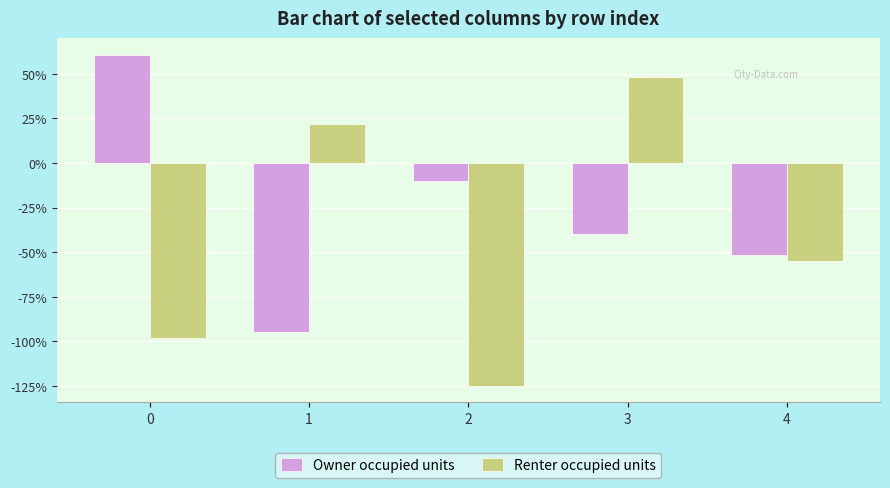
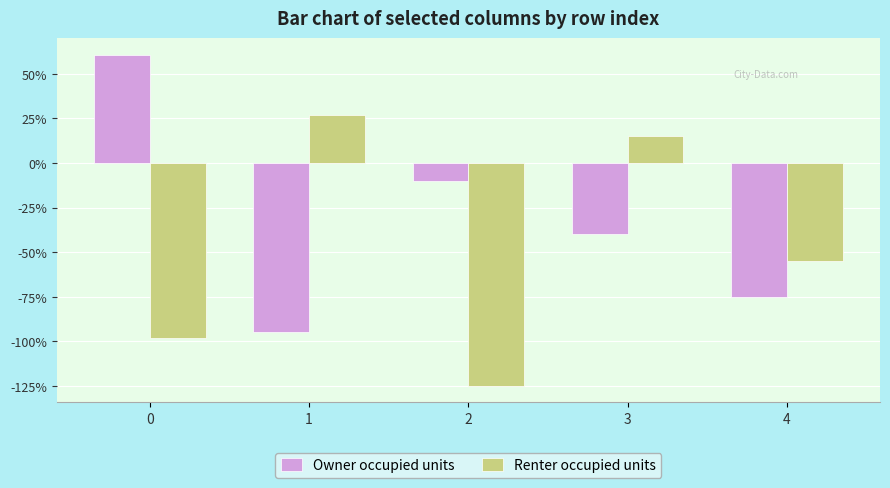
  {
    "Owner occupied units": {
      "0": "61%",
      "1": "-95%",
      "2": "-10%",
      "3": "-40%",
-     "4": "-52%"
+     "4": "-75%"
    },
    "Renter occupied units": {
      "0": "-98%",
-     "1": "22%",
+     "1": "27%",
      "2": "-125%",
-     "3": "48%",
+     "3": "15%",
      "4": "-55%"
    }
  }
